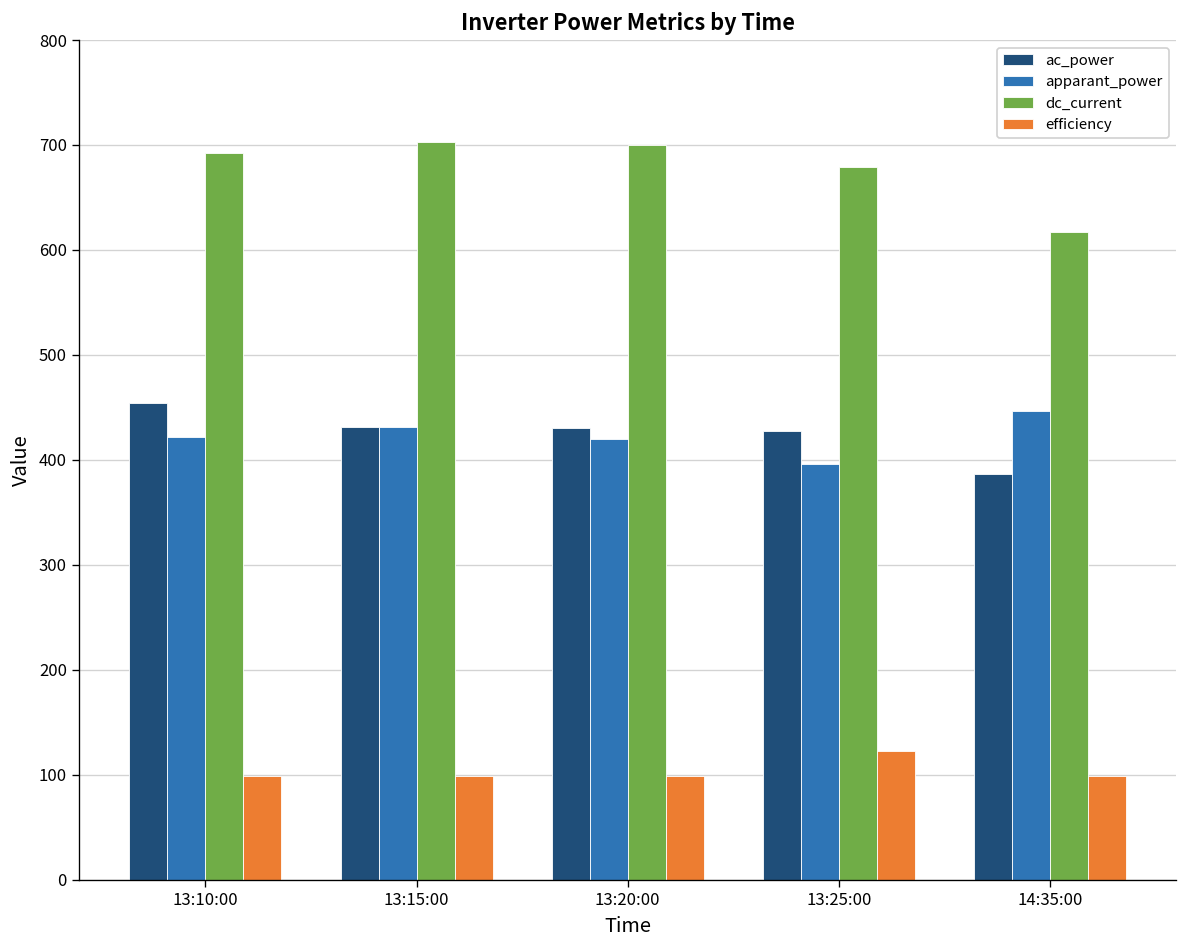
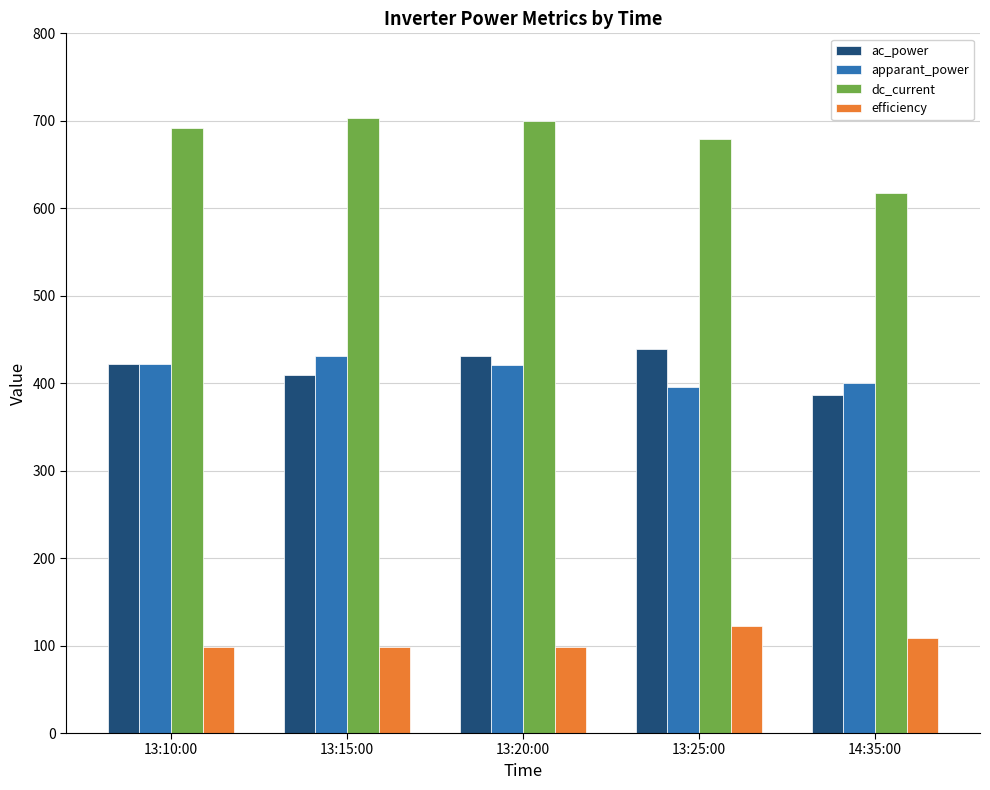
  {
    "ac_power": {
-     "13:10:00": 450,
-     "13:15:00": 430,
+     "13:10:00": 420,
+     "13:15:00": 410,
      "13:20:00": 430,
-     "13:25:00": 430,
+     "13:25:00": 440,
      "14:35:00": 390
    },
    "apparant_power": {
      "13:10:00": 420,
      "13:15:00": 430,
      "13:20:00": 420,
      "13:25:00": 400,
-     "14:35:00": 450
+     "14:35:00": 400
    },
    "dc_current": {
      "13:10:00": 690,
      "13:15:00": 700,
      "13:20:00": 700,
      "13:25:00": 680,
      "14:35:00": 620
    },
    "efficiency": {
      "13:10:00": 100,
      "13:15:00": 100,
      "13:20:00": 100,
      "13:25:00": 120,
-     "14:35:00": 100
+     "14:35:00": 110
    }
  }
